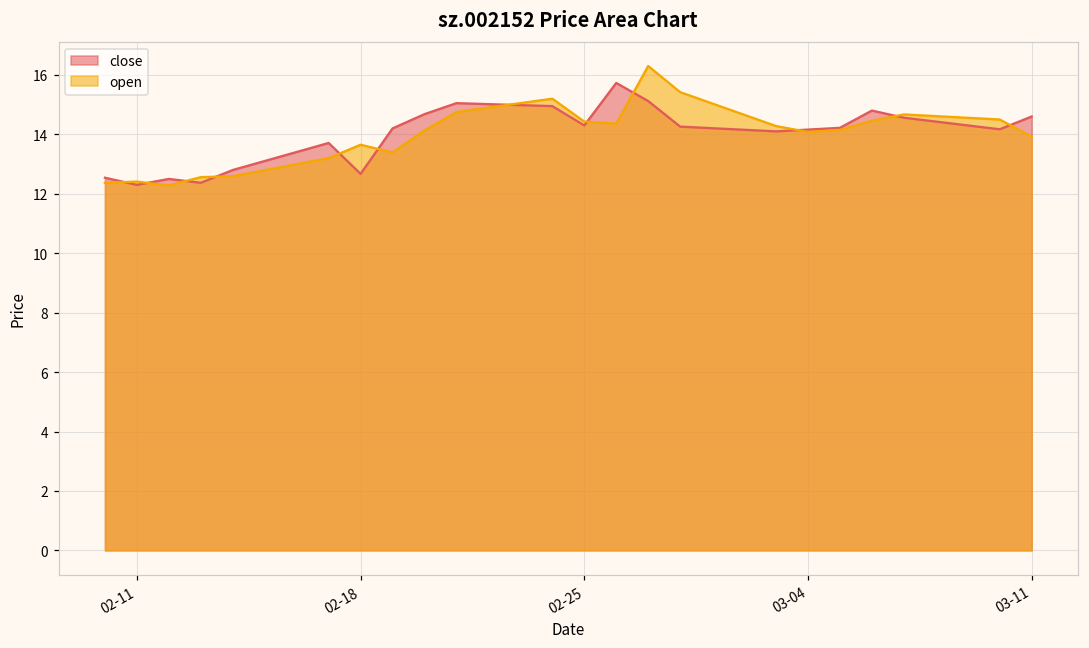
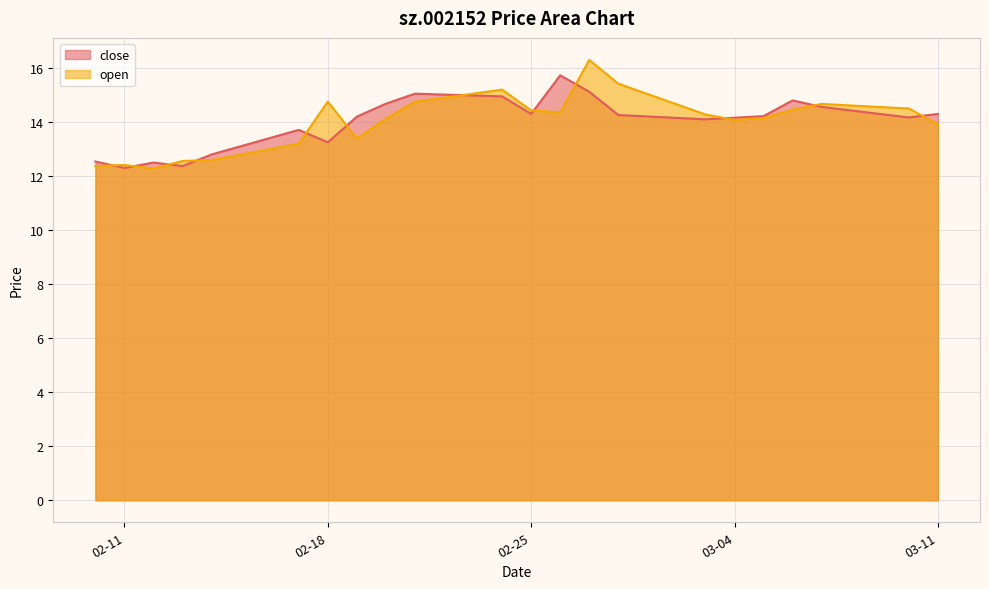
  {
    "close": {
      "02-11": 12.3,
-     "02-18": 12.7,
+     "02-18": 13.3,
      "02-25": 14.3,
-     "03-11": 14.6
+     "03-11": 14.3
    },
    "open": {
      "02-11": 12.4,
-     "02-18": 13.7,
+     "02-18": 14.8,
      "02-25": 14.4,
      "03-11": 13.9
    }
  }
